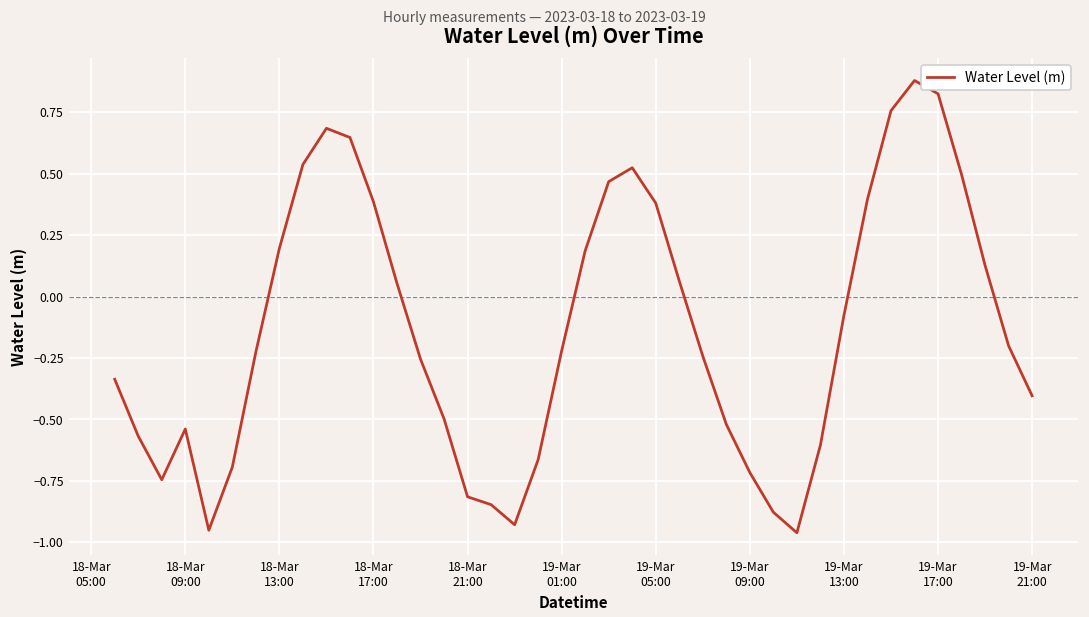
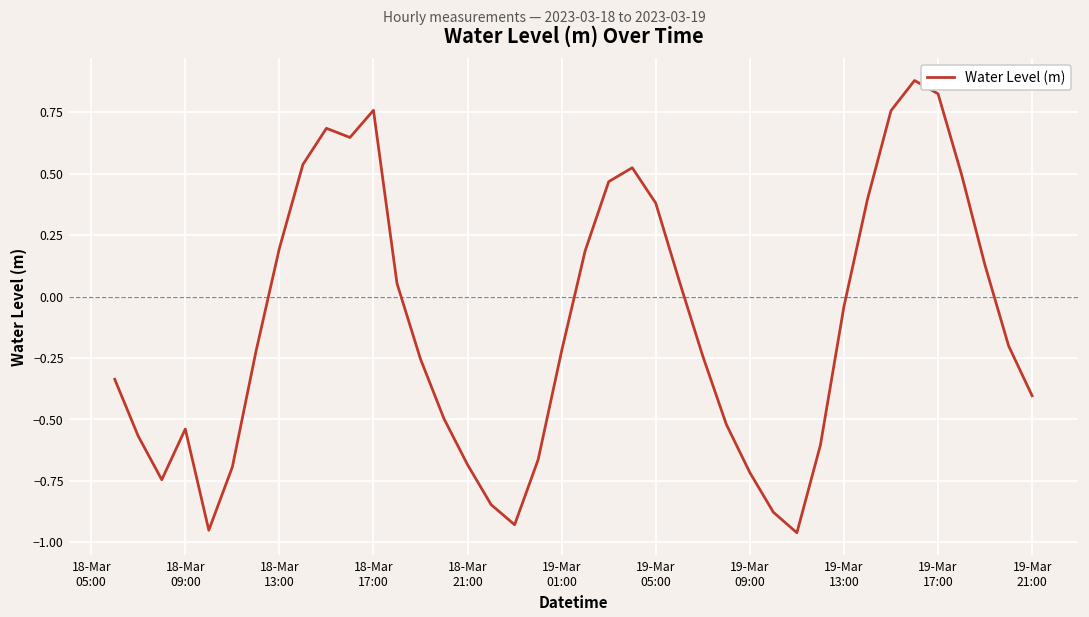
  {
    "18-Mar 09:00": -0.54,
    "18-Mar 13:00": 0.20,
-   "18-Mar 17:00": 0.39,
-   "18-Mar 21:00": -0.81,
+   "18-Mar 17:00": 0.76,
+   "18-Mar 21:00": -0.68,
    "19-Mar 01:00": -0.22,
    "19-Mar 05:00": 0.38,
    "19-Mar 09:00": -0.72,
-   "19-Mar 13:00": -0.08,
+   "19-Mar 13:00": -0.04,
    "19-Mar 17:00": 0.82,
    "19-Mar 21:00": -0.40
  }
